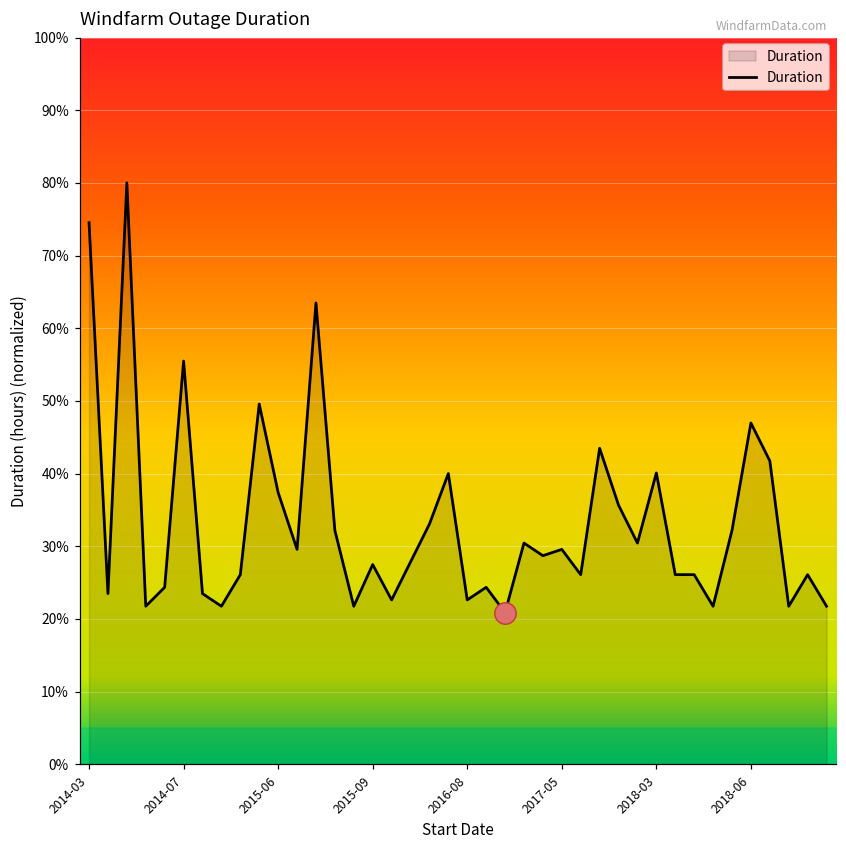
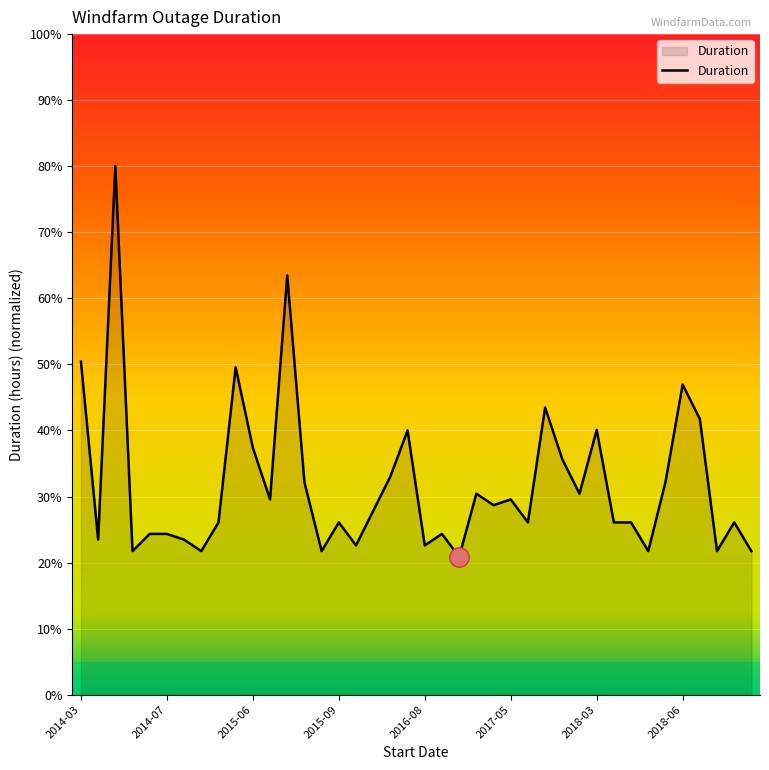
  {
    "Duration": {
-     "2014-03": "75%",
-     "2014-07": "55%",
+     "2014-03": "50%",
+     "2014-07": "24%",
      "2015-06": "37%",
-     "2015-09": "27%",
+     "2015-09": "26%",
      "2016-08": "23%",
      "2017-05": "30%",
      "2018-03": "40%",
      "2018-06": "47%"
    }
  }
